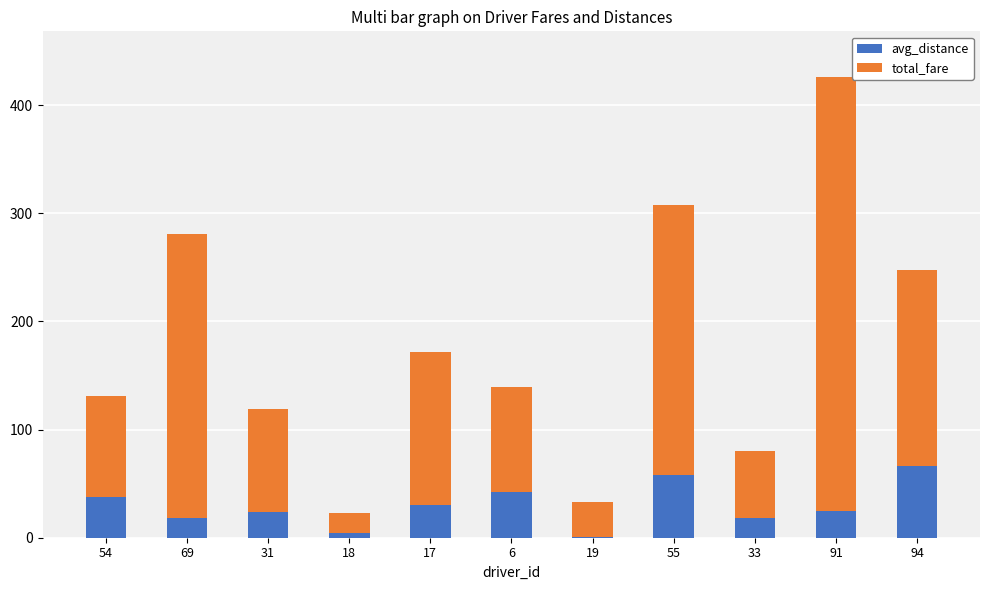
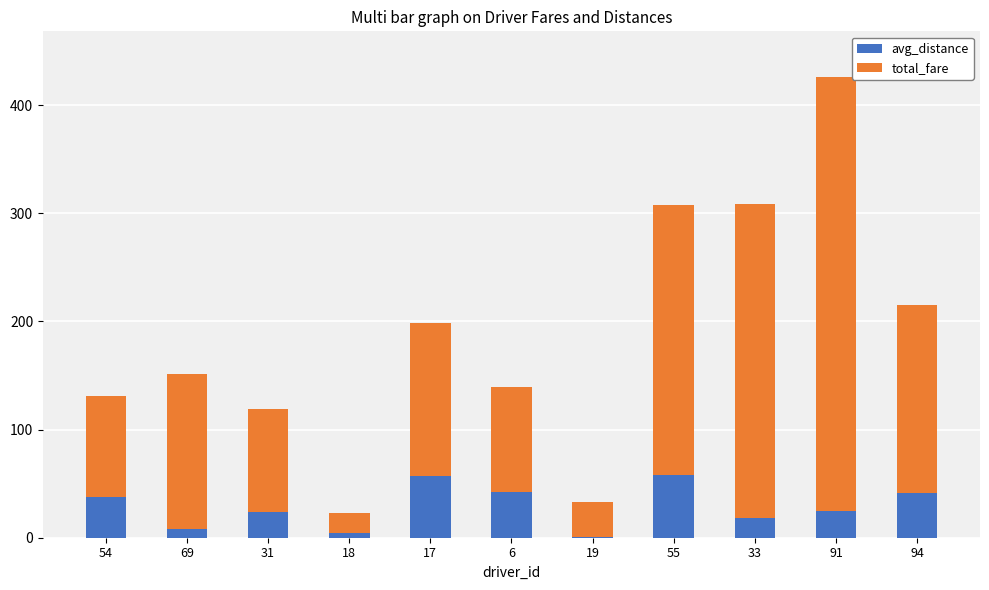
  {
    "avg_distance": {
      "54": 38,
-     "69": 18,
+     "69": 8,
      "31": 24,
      "18": 5,
-     "17": 30,
+     "17": 57,
      "6": 42,
      "55": 58,
      "33": 18,
      "91": 25,
-     "94": 66
+     "94": 41
    },
    "total_fare": {
      "54": 93,
-     "69": 263,
+     "69": 143,
      "31": 95,
      "18": 19,
      "17": 142,
      "6": 97,
      "19": 32,
      "55": 250,
-     "33": 62,
+     "33": 291,
      "91": 401,
-     "94": 181
+     "94": 174
    }
  }
